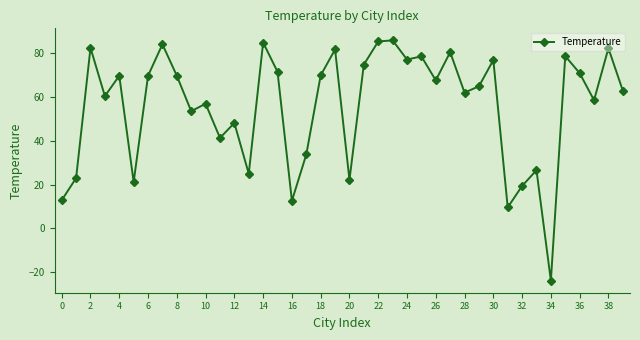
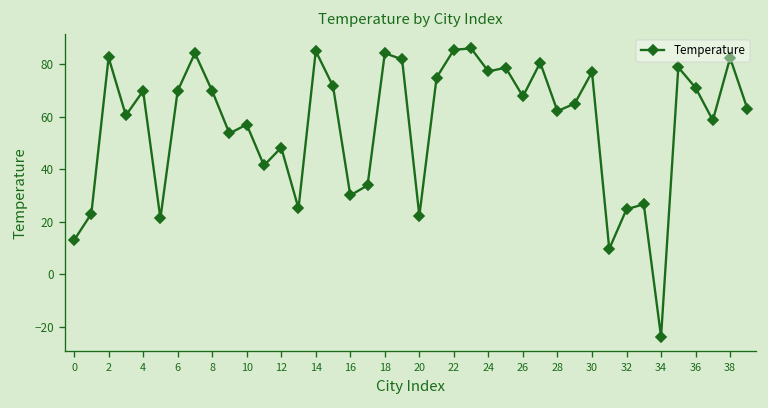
  {
    "0": 13,
    "2": 83,
    "4": 70,
    "6": 70,
    "8": 70,
    "10": 57,
    "12": 48,
    "14": 85,
-   "16": 13,
-   "18": 70,
+   "16": 30,
+   "18": 84,
    "20": 22,
    "22": 85,
    "24": 77,
    "26": 68,
    "28": 62,
    "30": 77,
-   "32": 19,
+   "32": 25,
    "34": -24,
    "36": 71
  }
